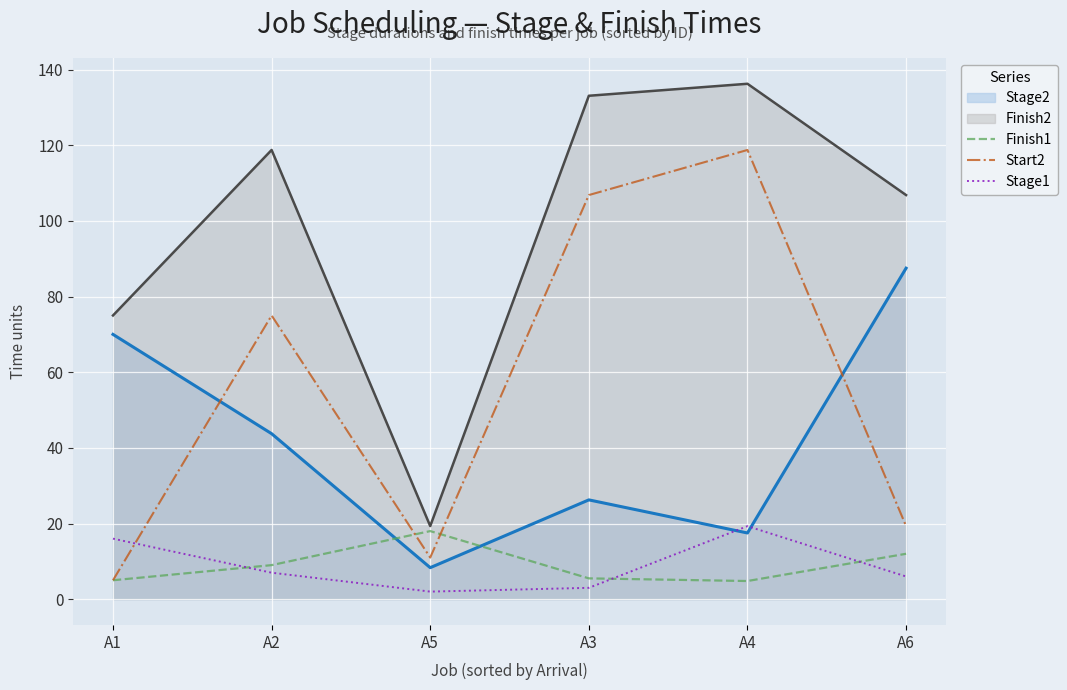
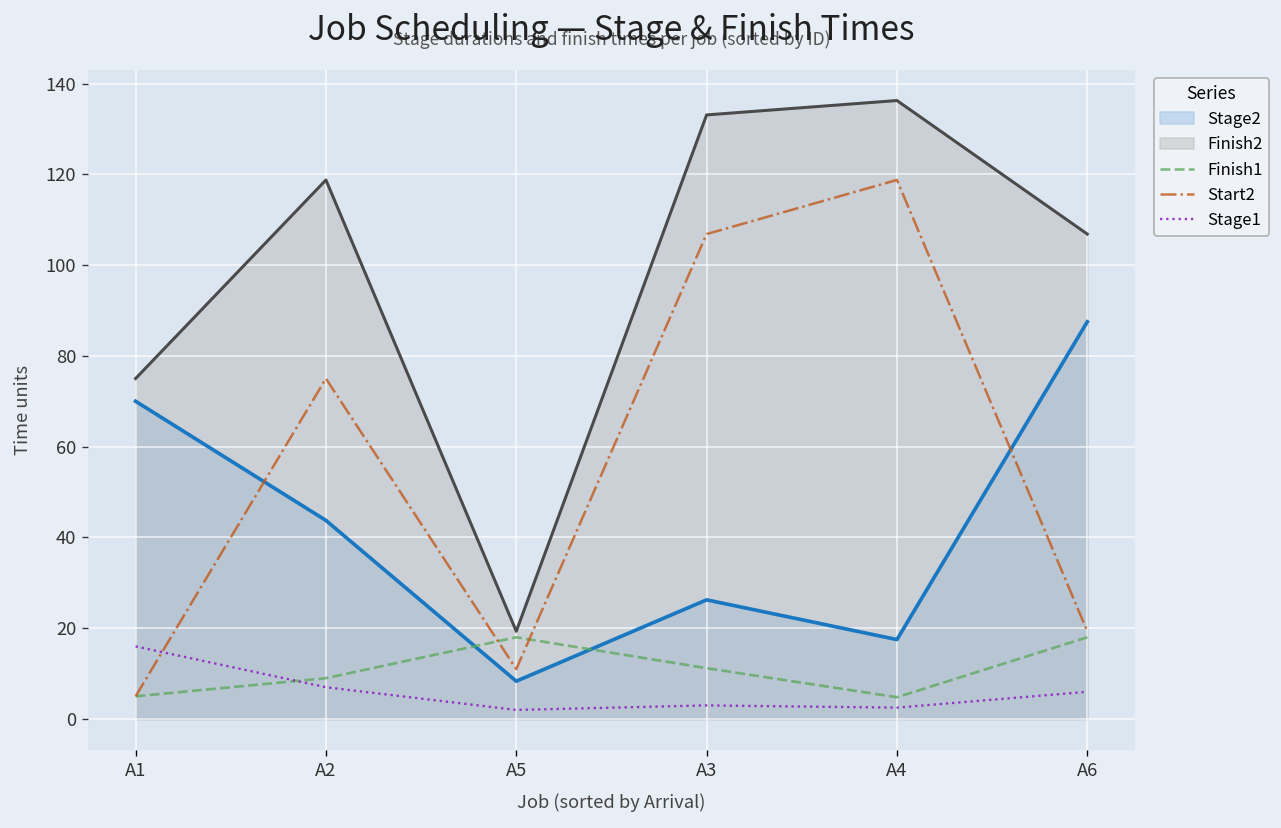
  {
    "Finish1": {
      "A2": 9,
      "A5": 18,
-     "A3": 6,
+     "A3": 11,
      "A4": 5,
-     "A6": 12
+     "A6": 18
    },
    "Start2": {
      "A2": 75,
      "A5": 11,
      "A3": 107,
      "A4": 119,
      "A6": 19
    },
    "Stage1": {
      "A1": 16,
      "A2": 7,
      "A5": 2,
      "A3": 3,
-     "A4": 19,
+     "A4": 3,
      "A6": 6
    }
  }
